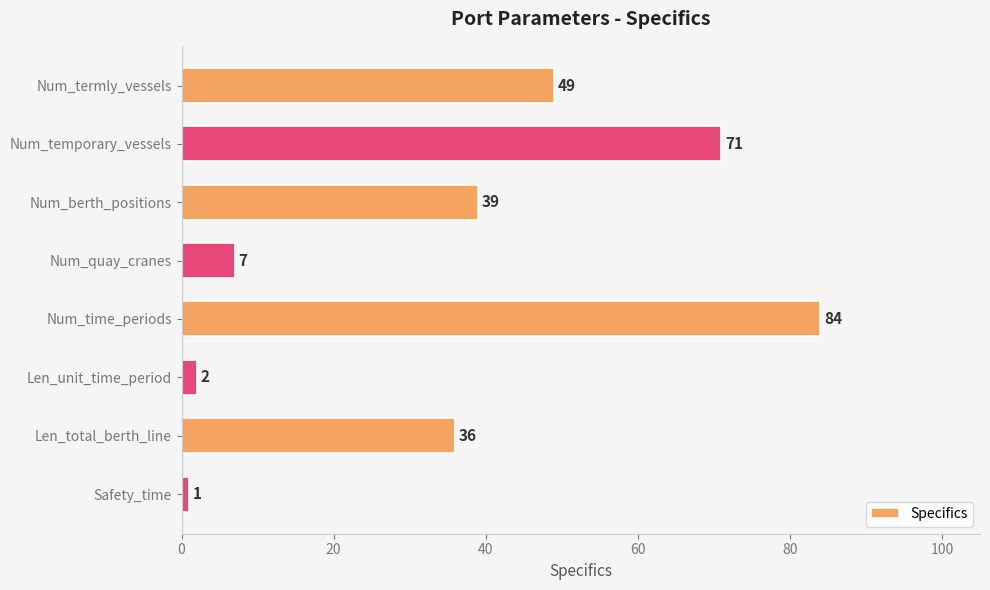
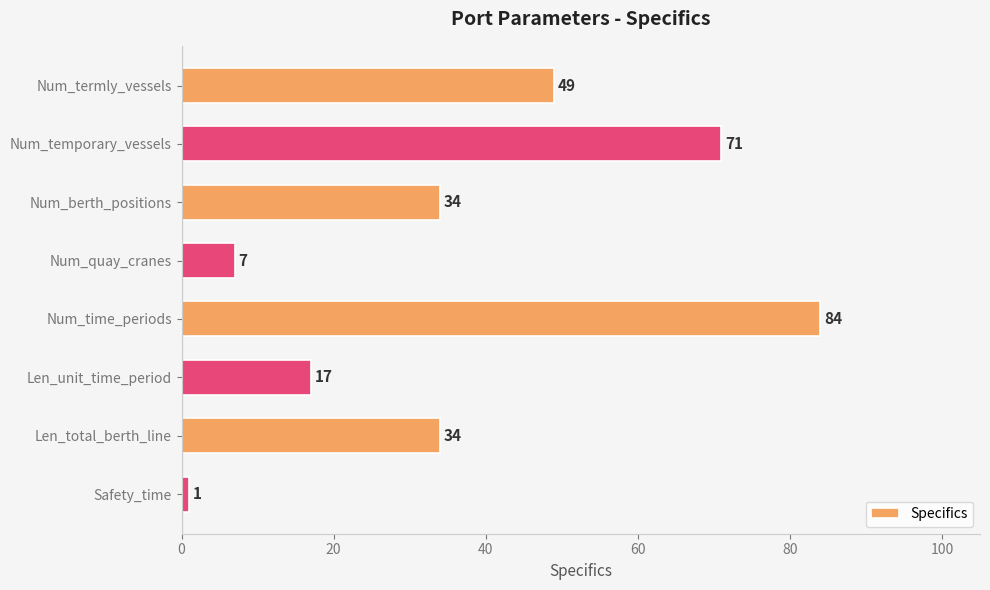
  {
    "Num_termly_vessels": 49,
    "Num_temporary_vessels": 71,
-   "Num_berth_positions": 39,
+   "Num_berth_positions": 34,
    "Num_quay_cranes": 7,
    "Num_time_periods": 84,
-   "Len_unit_time_period": 2,
-   "Len_total_berth_line": 36,
+   "Len_unit_time_period": 17,
+   "Len_total_berth_line": 34,
    "Safety_time": 1
  }
